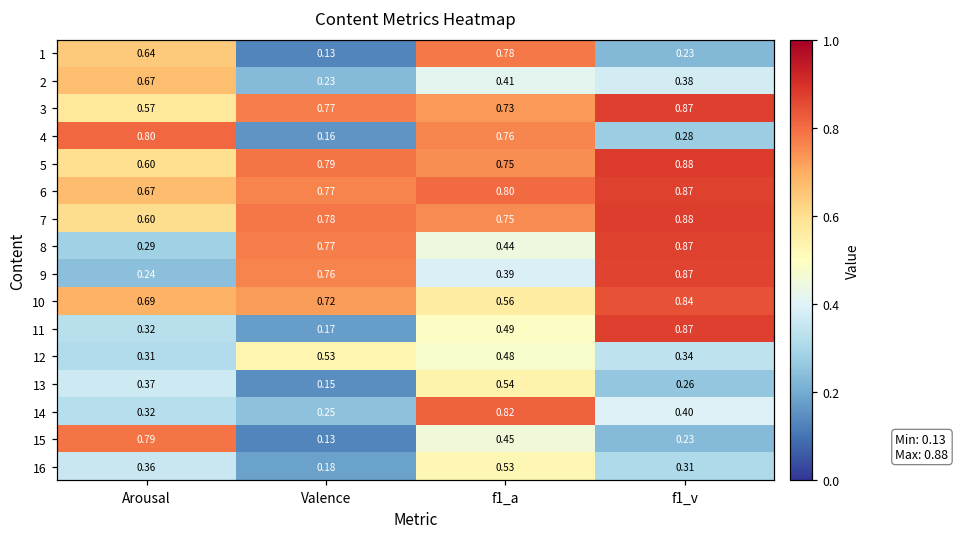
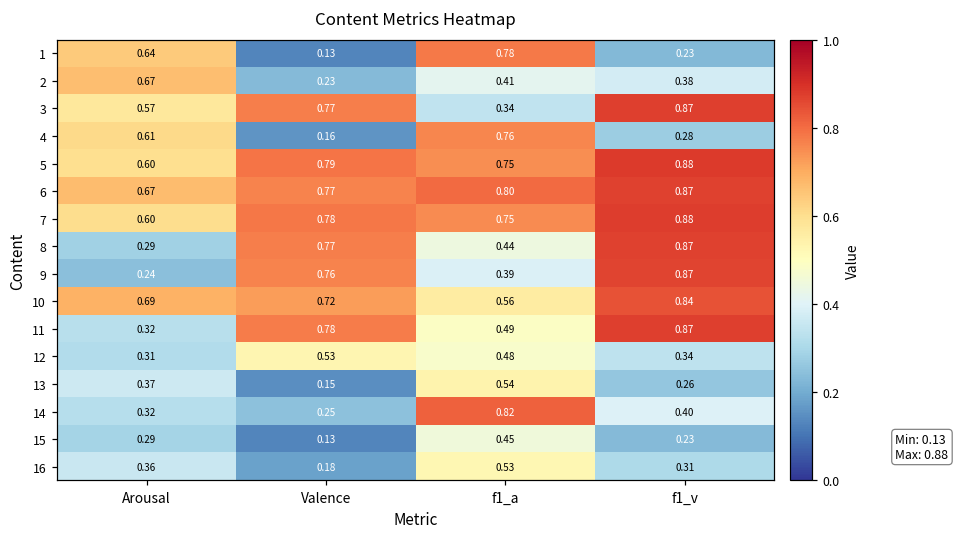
  {
    "1": {
      "Arousal": 0.64,
      "Valence": 0.13,
      "f1_a": 0.78,
      "f1_v": 0.23
    },
    "2": {
      "Arousal": 0.67,
      "Valence": 0.23,
      "f1_a": 0.41,
      "f1_v": 0.38
    },
    "3": {
      "Arousal": 0.57,
      "Valence": 0.77,
-     "f1_a": 0.73,
+     "f1_a": 0.34,
      "f1_v": 0.87
    },
    "4": {
-     "Arousal": 0.80,
+     "Arousal": 0.61,
      "Valence": 0.16,
      "f1_a": 0.76,
      "f1_v": 0.28
    },
    "5": {
      "Arousal": 0.60,
      "Valence": 0.79,
      "f1_a": 0.75,
      "f1_v": 0.88
    },
    "6": {
      "Arousal": 0.67,
      "Valence": 0.77,
      "f1_a": 0.80,
      "f1_v": 0.87
    },
    "7": {
      "Arousal": 0.60,
      "Valence": 0.78,
      "f1_a": 0.75,
      "f1_v": 0.88
    },
    "8": {
      "Arousal": 0.29,
      "Valence": 0.77,
      "f1_a": 0.44,
      "f1_v": 0.87
    },
    "9": {
      "Arousal": 0.24,
      "Valence": 0.76,
      "f1_a": 0.39,
      "f1_v": 0.87
    },
    "10": {
      "Arousal": 0.69,
      "Valence": 0.72,
      "f1_a": 0.56,
      "f1_v": 0.84
    },
    "11": {
      "Arousal": 0.32,
-     "Valence": 0.17,
+     "Valence": 0.78,
      "f1_a": 0.49,
      "f1_v": 0.87
    },
    "12": {
      "Arousal": 0.31,
      "Valence": 0.53,
      "f1_a": 0.48,
      "f1_v": 0.34
    },
    "13": {
      "Arousal": 0.37,
      "Valence": 0.15,
      "f1_a": 0.54,
      "f1_v": 0.26
    },
    "14": {
      "Arousal": 0.32,
      "Valence": 0.25,
      "f1_a": 0.82,
      "f1_v": 0.40
    },
    "15": {
-     "Arousal": 0.79,
+     "Arousal": 0.29,
      "Valence": 0.13,
      "f1_a": 0.45,
      "f1_v": 0.23
    },
    "16": {
      "Arousal": 0.36,
      "Valence": 0.18,
      "f1_a": 0.53,
      "f1_v": 0.31
    }
  }
